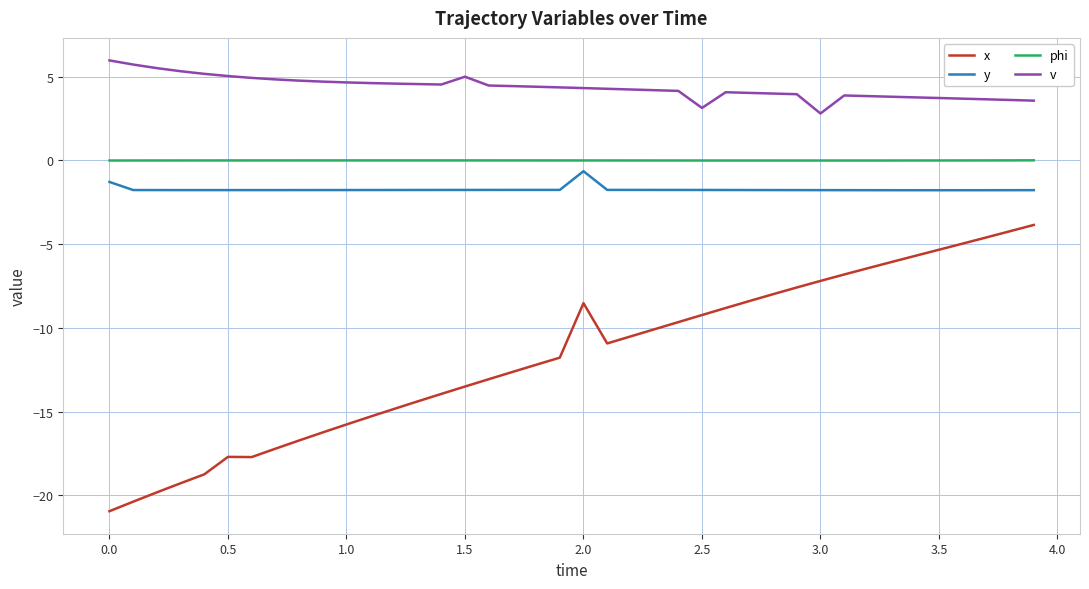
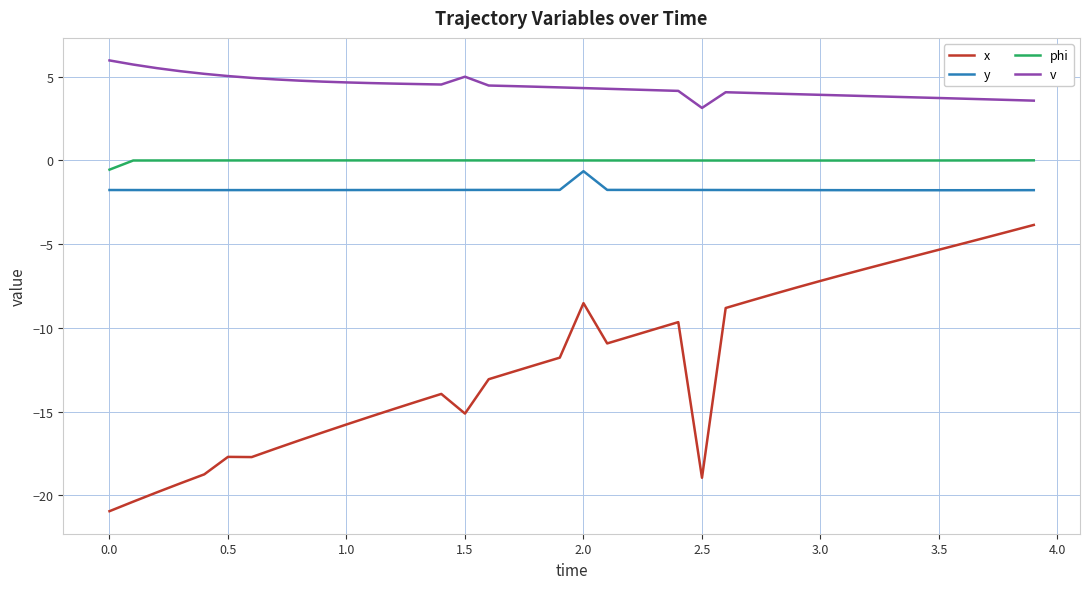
  {
    "x": {
      "0.0": -21.0,
      "0.5": -17.7,
      "1.0": -15.8,
-     "1.5": -13.5,
+     "1.5": -15.1,
      "2.0": -8.5,
-     "2.5": -9.2,
+     "2.5": -19.0,
      "3.0": -7.2,
      "3.5": -5.3
    },
    "y": {
-     "0.0": -1.3,
+     "0.0": -1.8,
      "0.5": -1.8,
      "1.0": -1.8,
      "1.5": -1.8,
      "2.0": -0.6,
      "2.5": -1.8,
      "3.0": -1.8,
      "3.5": -1.8
    },
    "phi": {
-     "0.0": 0.0,
+     "0.0": -0.5,
      "0.5": 0.0,
      "1.0": 0.0,
      "1.5": 0.0,
      "2.0": 0.0,
      "2.5": 0.0,
      "3.0": 0.0,
      "3.5": 0.0
    },
    "v": {
      "0.0": 6.0,
      "0.5": 5.0,
      "1.0": 4.7,
      "1.5": 5.0,
      "2.0": 4.3,
      "2.5": 3.1,
-     "3.0": 2.8,
+     "3.0": 3.9,
      "3.5": 3.7
    }
  }
